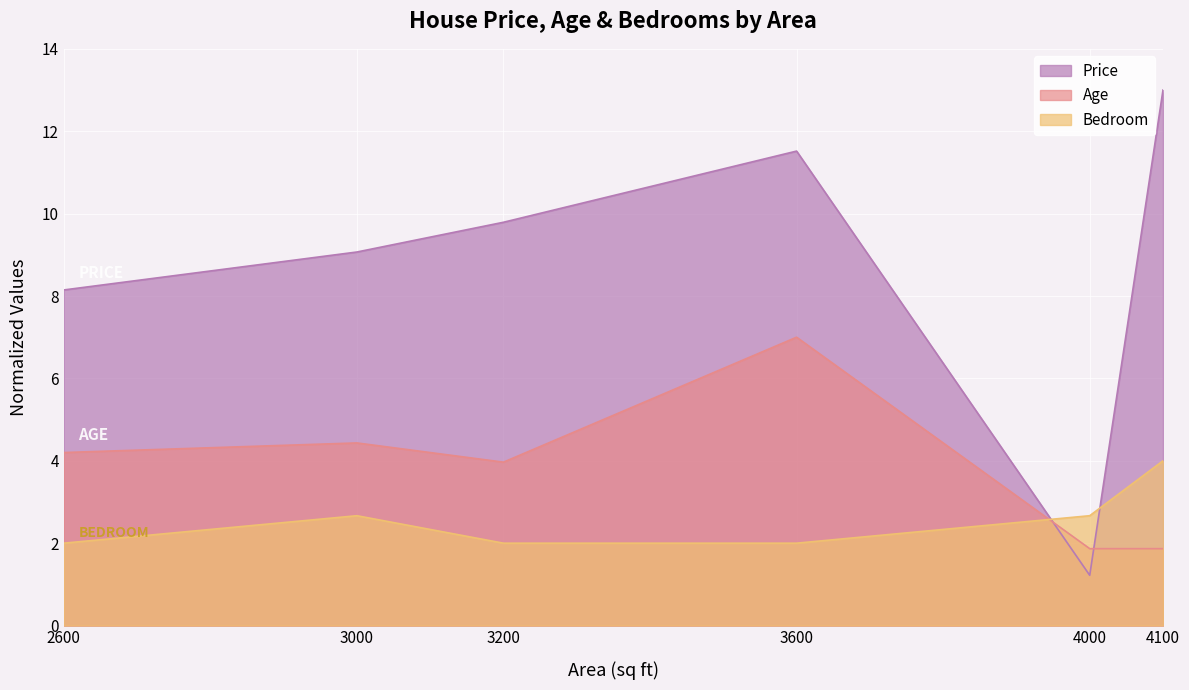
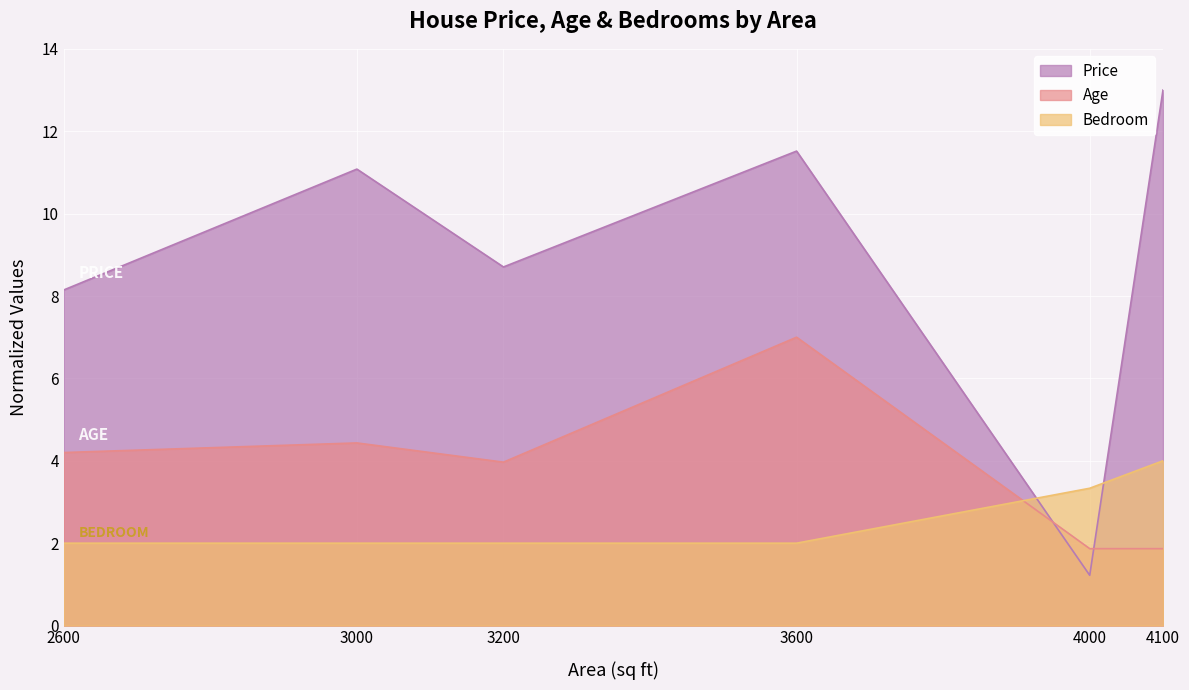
  {
    "Price": {
      "2600": 8.1,
-     "3000": 9.1,
-     "3200": 9.8,
+     "3000": 11.1,
+     "3200": 8.7,
      "3600": 11.5,
      "4000": 1.2,
      "4100": 13.0
    },
    "Age": {
      "2600": 4.2,
      "3000": 4.4,
      "3200": 4.0,
      "3600": 7.0,
      "4000": 1.9,
      "4100": 1.9
    },
    "Bedroom": {
      "2600": 2.0,
-     "3000": 2.7,
+     "3000": 2.0,
      "3200": 2.0,
      "3600": 2.0,
-     "4000": 2.7,
+     "4000": 3.3,
      "4100": 4.0
    }
  }
